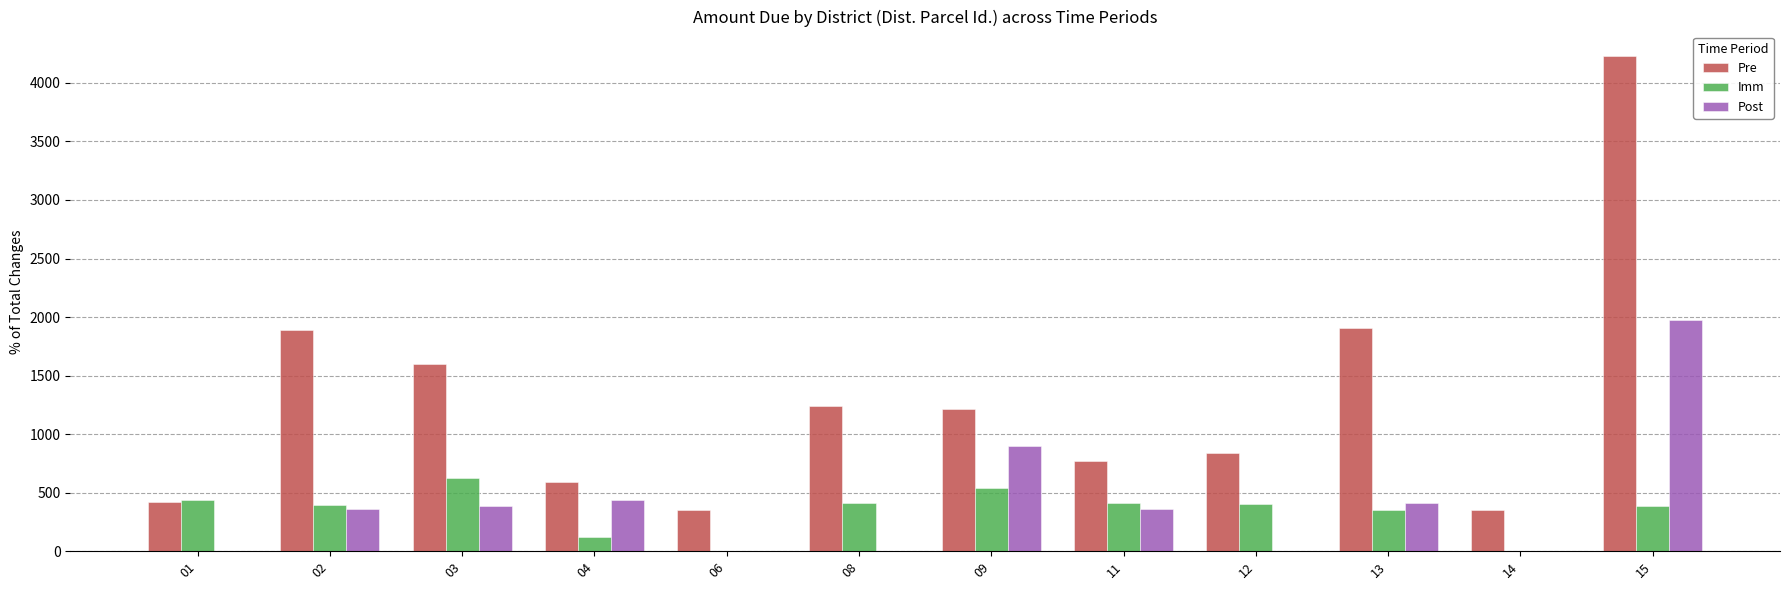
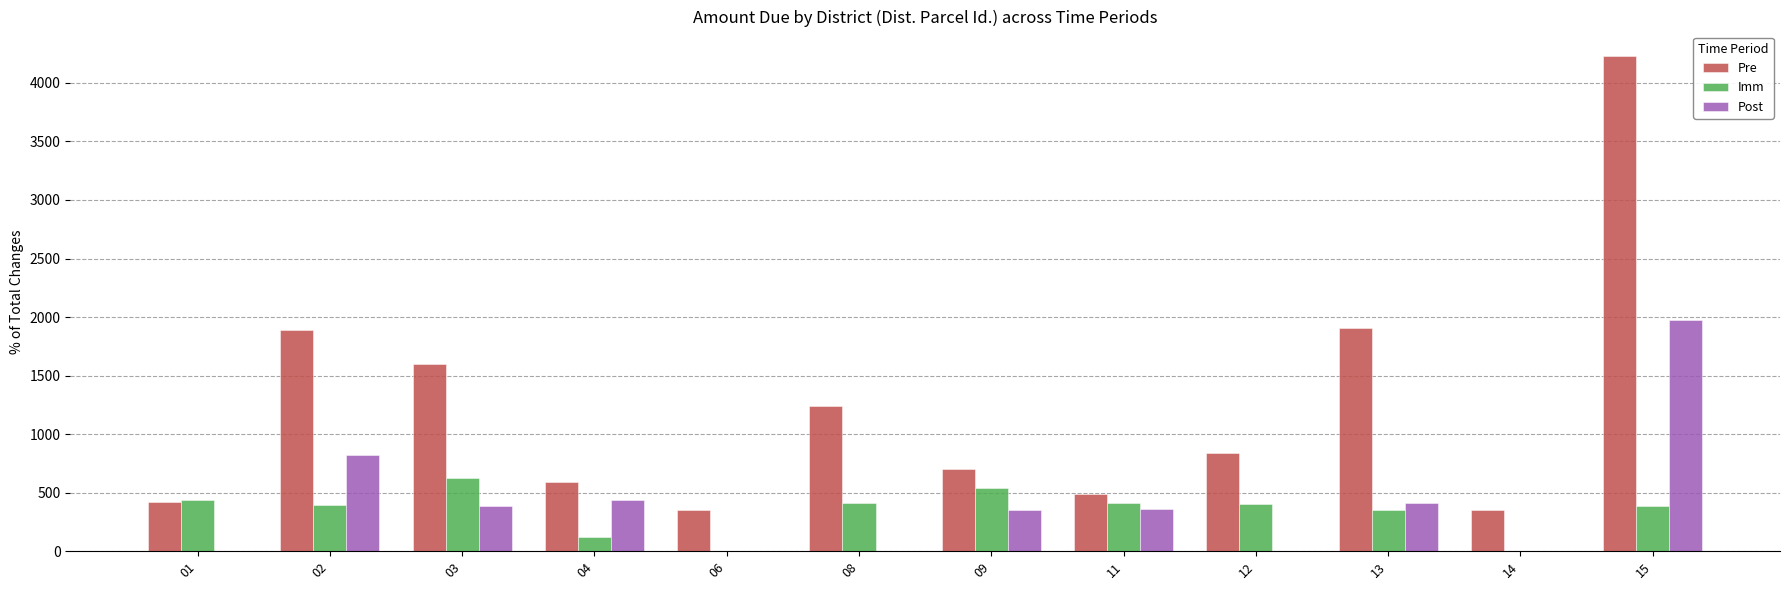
  {
    "Pre": {
      "01": 420,
      "02": 1890,
      "03": 1600,
      "04": 590,
      "06": 350,
      "08": 1240,
-     "09": 1210,
-     "11": 770,
+     "09": 710,
+     "11": 490,
      "12": 840,
      "13": 1910,
      "14": 350,
      "15": 4230
    },
    "Imm": {
      "01": 430,
      "02": 400,
      "03": 630,
      "04": 120,
      "06": 0,
      "08": 410,
      "09": 540,
      "11": 410,
      "12": 400,
      "13": 360,
      "14": 0,
      "15": 380
    },
    "Post": {
      "01": 0,
-     "02": 360,
+     "02": 820,
      "03": 380,
      "04": 440,
      "06": 0,
      "08": 0,
-     "09": 900,
+     "09": 350,
      "11": 360,
      "12": 0,
      "13": 410,
      "14": 0,
      "15": 1970
    }
  }
